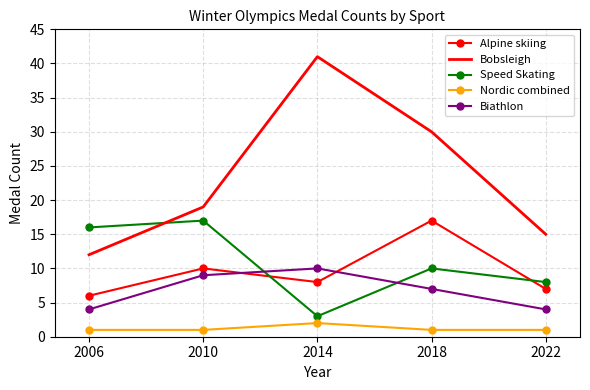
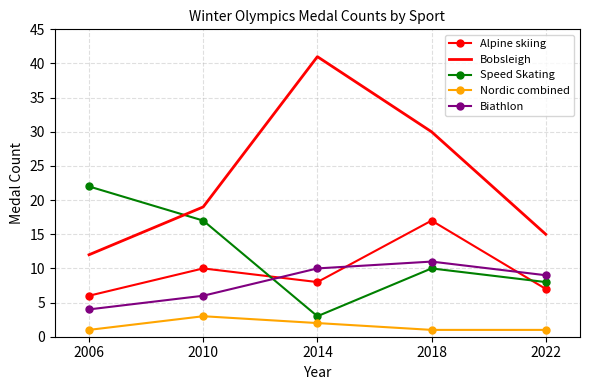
  {
    "Speed Skating": {
-     "2006": 16,
+     "2006": 22,
      "2010": 17,
      "2014": 3,
      "2018": 10,
      "2022": 8
    },
    "Nordic combined": {
      "2006": 1,
-     "2010": 1,
+     "2010": 3,
      "2014": 2,
      "2018": 1,
      "2022": 1
    },
    "Biathlon": {
      "2006": 4,
-     "2010": 9,
+     "2010": 6,
      "2014": 10,
-     "2018": 7,
-     "2022": 4
+     "2018": 11,
+     "2022": 9
    }
  }
